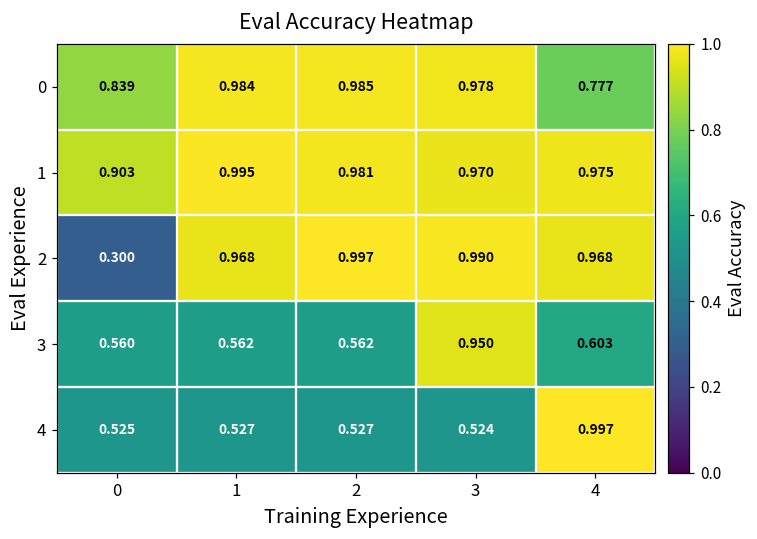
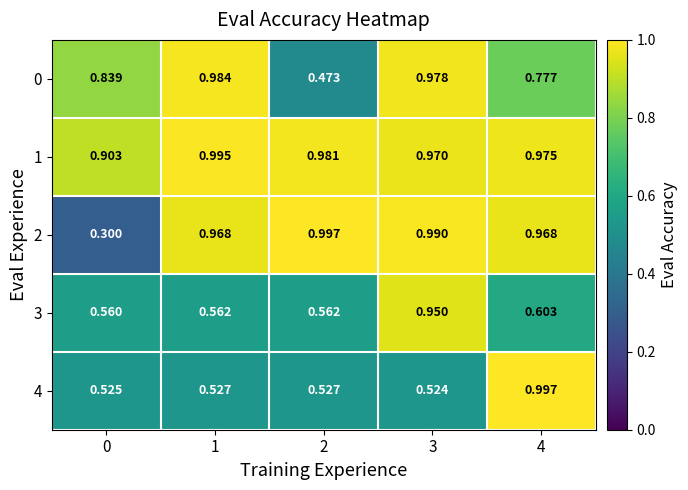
  {
    "0": {
      "0": 0.839,
      "1": 0.984,
-     "2": 0.985,
+     "2": 0.473,
      "3": 0.978,
      "4": 0.777
    },
    "1": {
      "0": 0.903,
      "1": 0.995,
      "2": 0.981,
      "3": 0.970,
      "4": 0.975
    },
    "2": {
      "0": 0.300,
      "1": 0.968,
      "2": 0.997,
      "3": 0.990,
      "4": 0.968
    },
    "3": {
      "0": 0.560,
      "1": 0.562,
      "2": 0.562,
      "3": 0.950,
      "4": 0.603
    },
    "4": {
      "0": 0.525,
      "1": 0.527,
      "2": 0.527,
      "3": 0.524,
      "4": 0.997
    }
  }
